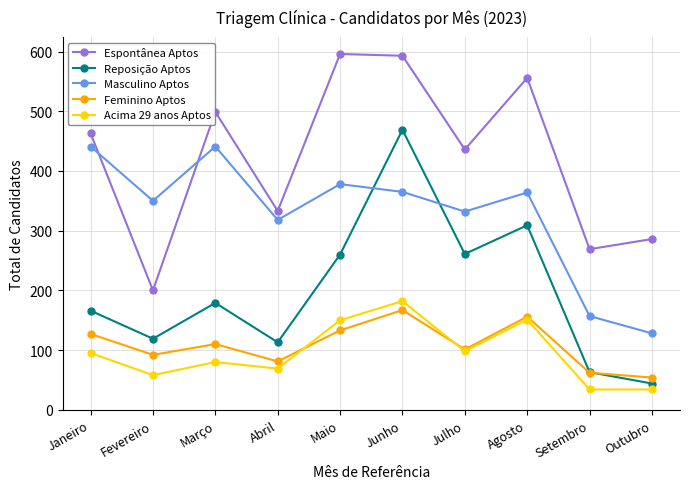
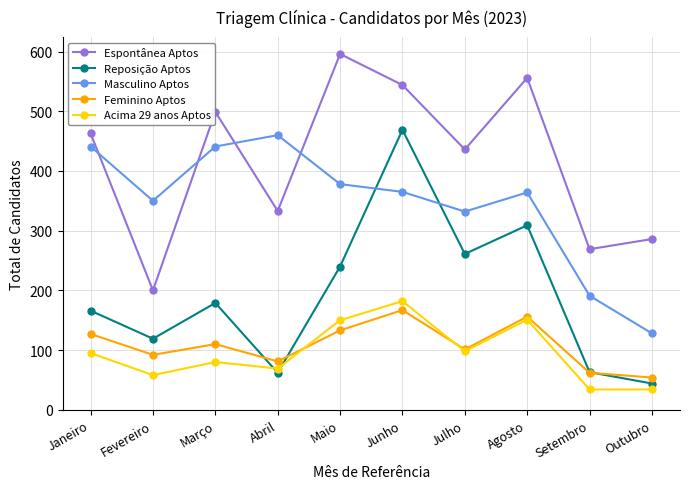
  {
    "Espontânea Aptos": {
      "Janeiro": 460,
      "Fevereiro": 200,
      "Março": 500,
      "Abril": 330,
      "Maio": 600,
-     "Junho": 590,
+     "Junho": 540,
      "Julho": 440,
      "Agosto": 560,
      "Setembro": 270,
      "Outubro": 290
    },
    "Reposição Aptos": {
      "Janeiro": 170,
      "Fevereiro": 120,
      "Março": 180,
-     "Abril": 110,
-     "Maio": 260,
+     "Abril": 60,
+     "Maio": 240,
      "Junho": 470,
      "Julho": 260,
      "Agosto": 310,
      "Outubro": 40
    },
    "Masculino Aptos": {
      "Janeiro": 440,
      "Fevereiro": 350,
      "Março": 440,
-     "Abril": 320,
+     "Abril": 460,
      "Maio": 380,
      "Junho": 370,
      "Julho": 330,
      "Agosto": 360,
-     "Setembro": 160,
+     "Setembro": 190,
      "Outubro": 130
    }
  }
